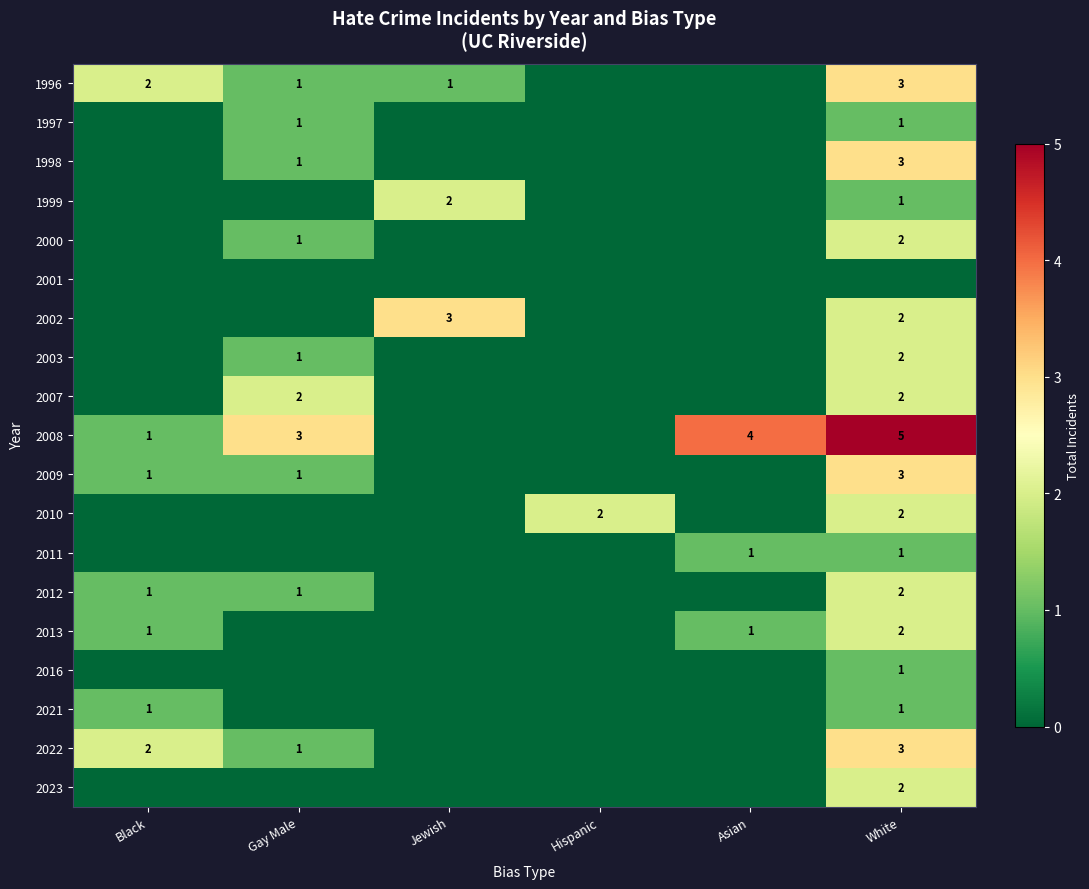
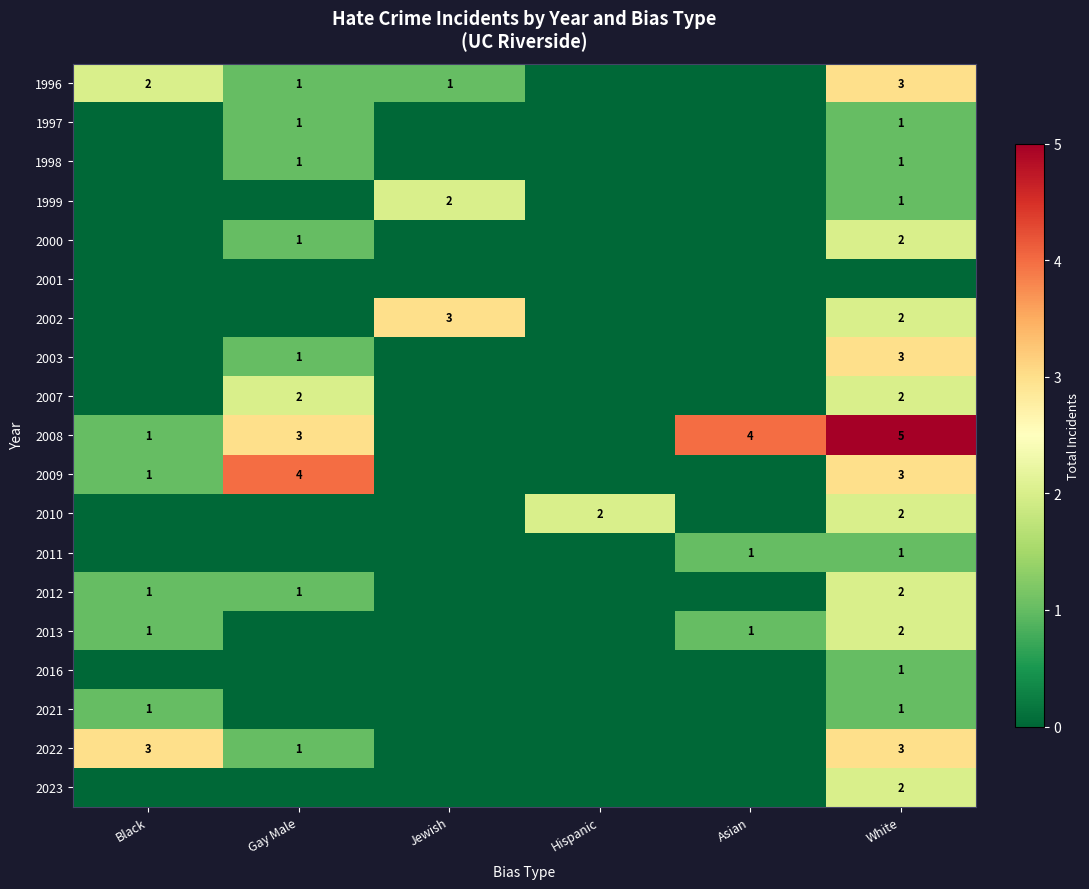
  {
    "1996": {
      "Black": 2,
      "Gay Male": 1,
      "Jewish": 1,
      "White": 3
    },
    "1997": {
      "Gay Male": 1,
      "White": 1
    },
    "1998": {
      "Gay Male": 1,
-     "White": 3
+     "White": 1
    },
    "1999": {
      "Jewish": 2,
      "White": 1
    },
    "2000": {
      "Gay Male": 1,
      "White": 2
    },
    "2002": {
      "Jewish": 3,
      "White": 2
    },
    "2003": {
      "Gay Male": 1,
-     "White": 2
+     "White": 3
    },
    "2007": {
      "Gay Male": 2,
      "White": 2
    },
    "2008": {
      "Black": 1,
      "Gay Male": 3,
      "Asian": 4,
      "White": 5
    },
    "2009": {
      "Black": 1,
-     "Gay Male": 1,
+     "Gay Male": 4,
      "White": 3
    },
    "2010": {
      "Hispanic": 2,
      "White": 2
    },
    "2011": {
      "Asian": 1,
      "White": 1
    },
    "2012": {
      "Black": 1,
      "Gay Male": 1,
      "White": 2
    },
    "2013": {
      "Black": 1,
      "Asian": 1,
      "White": 2
    },
    "2016": {
      "White": 1
    },
    "2021": {
      "Black": 1,
      "White": 1
    },
    "2022": {
-     "Black": 2,
+     "Black": 3,
      "Gay Male": 1,
      "White": 3
    },
    "2023": {
      "White": 2
    }
  }
